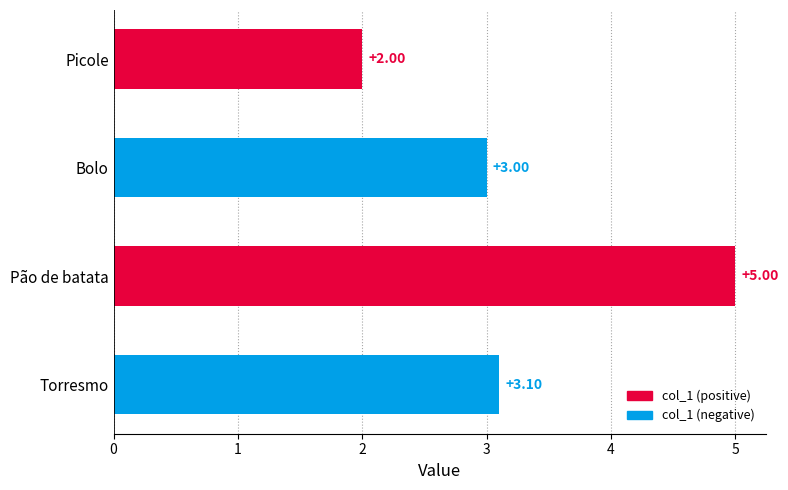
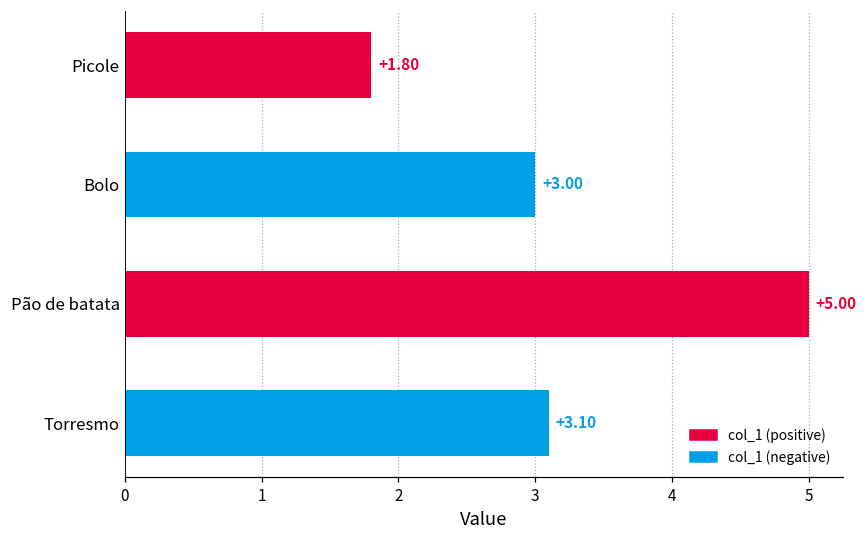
  {
-   "Picole": "+2.00",
+   "Picole": "+1.80",
    "Bolo": "+3.00",
    "Pão de batata": "+5.00",
    "Torresmo": "+3.10"
  }
